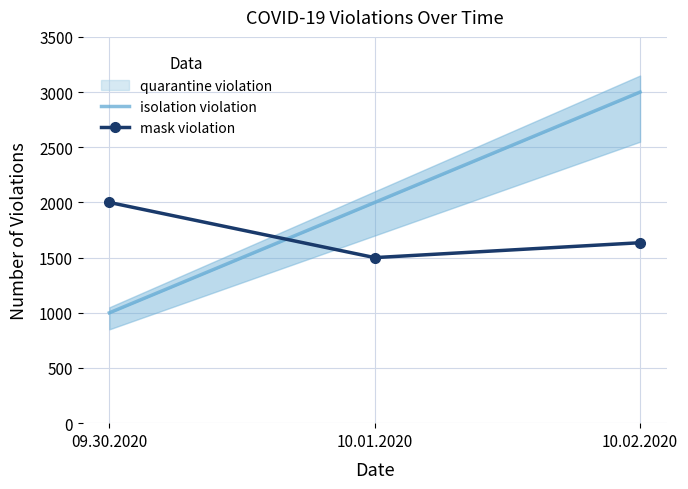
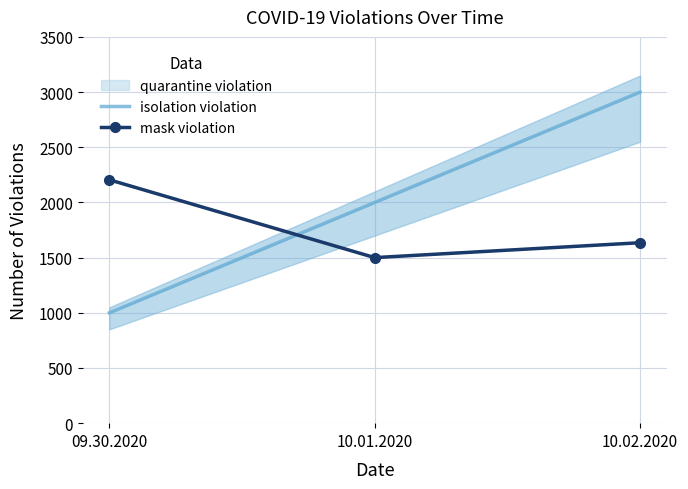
  {
    "mask violation": {
-     "09.30.2020": 2000,
+     "09.30.2020": 2210,
      "10.01.2020": 1500,
      "10.02.2020": 1640
    }
  }
